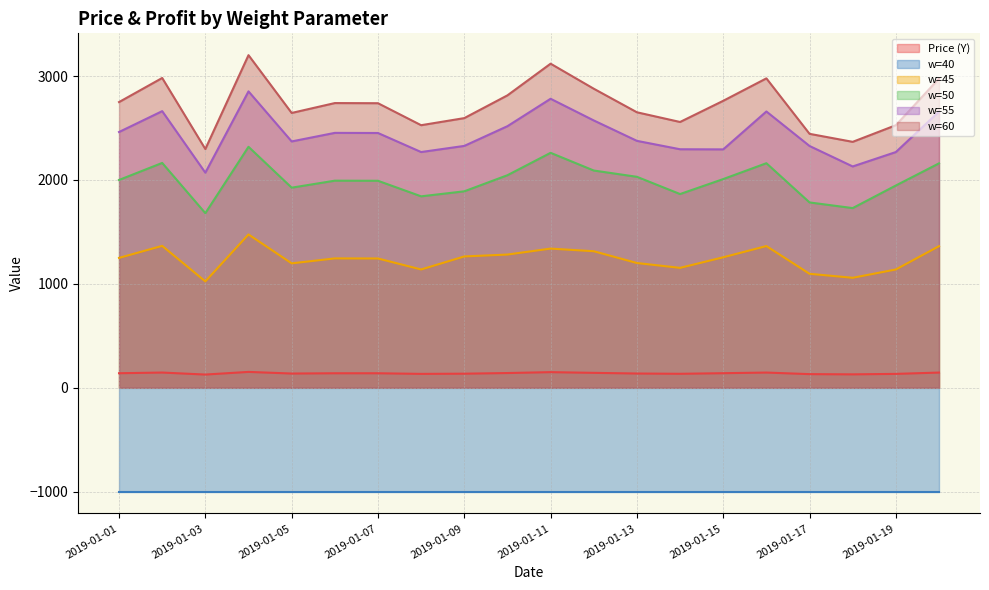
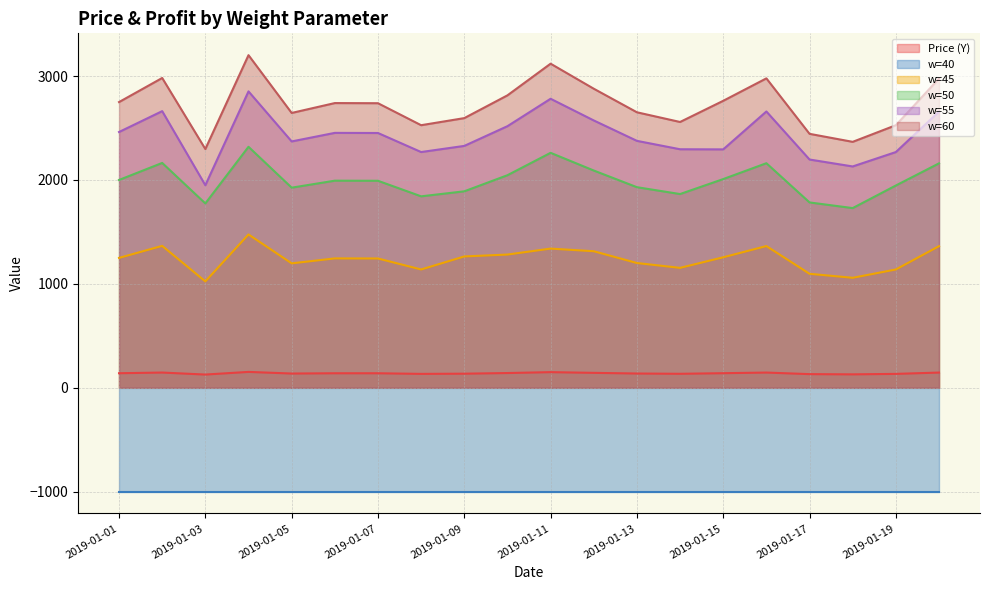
  {
    "w=45": {
      "2019-01-01": 1250,
      "2019-01-03": 1020,
      "2019-01-05": 1200,
      "2019-01-07": 1240,
      "2019-01-09": 1260,
      "2019-01-11": 1340,
      "2019-01-13": 1200,
      "2019-01-15": 1260,
      "2019-01-17": 1100,
      "2019-01-19": 1140
    },
    "w=50": {
      "2019-01-01": 2000,
-     "2019-01-03": 1680,
+     "2019-01-03": 1770,
      "2019-01-05": 1930,
      "2019-01-07": 1990,
      "2019-01-09": 1890,
      "2019-01-11": 2260,
-     "2019-01-13": 2030,
+     "2019-01-13": 1930,
      "2019-01-15": 2010,
      "2019-01-17": 1780,
      "2019-01-19": 1950
    },
    "w=55": {
      "2019-01-01": 2460,
-     "2019-01-03": 2070,
+     "2019-01-03": 1950,
      "2019-01-05": 2370,
      "2019-01-07": 2450,
      "2019-01-09": 2330,
      "2019-01-11": 2780,
      "2019-01-13": 2380,
      "2019-01-15": 2290,
-     "2019-01-17": 2330,
+     "2019-01-17": 2200,
      "2019-01-19": 2270
    }
  }
